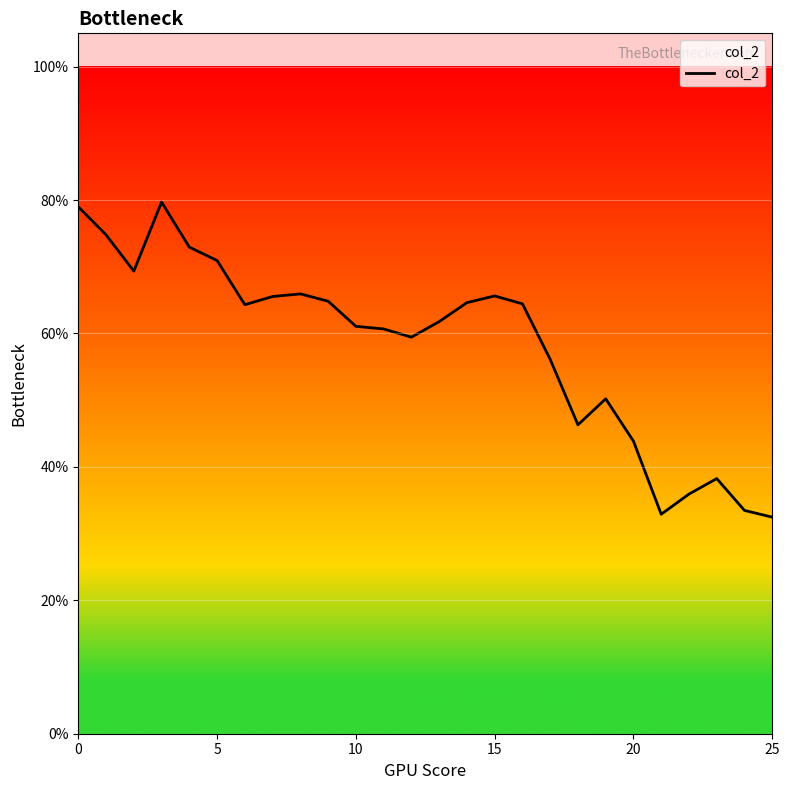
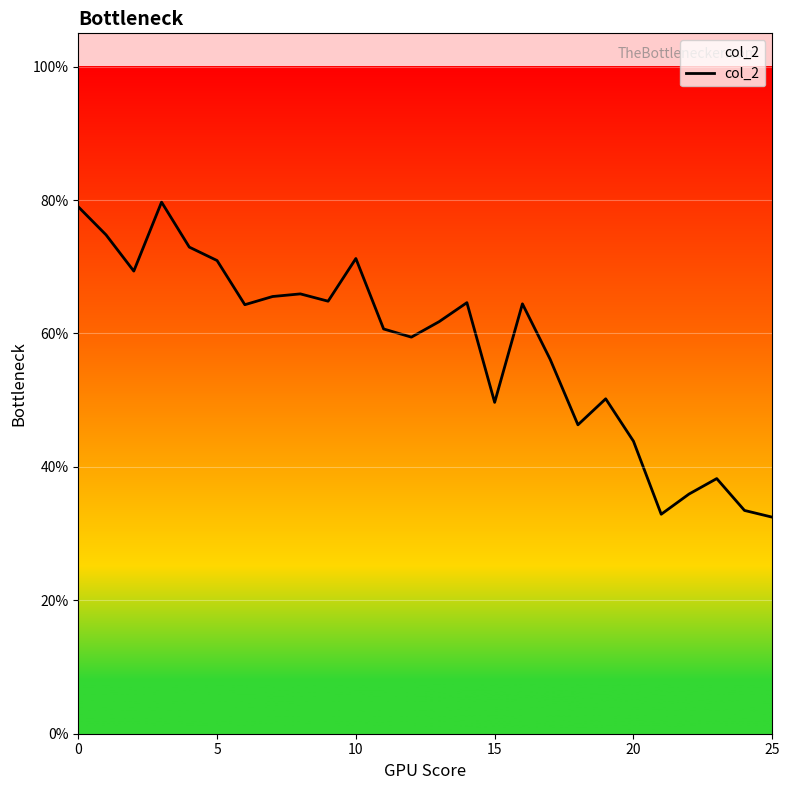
  {
    "0": "79%",
    "5": "71%",
-   "10": "61%",
-   "15": "66%",
+   "10": "71%",
+   "15": "50%",
    "20": "44%",
    "25": "32%"
  }
